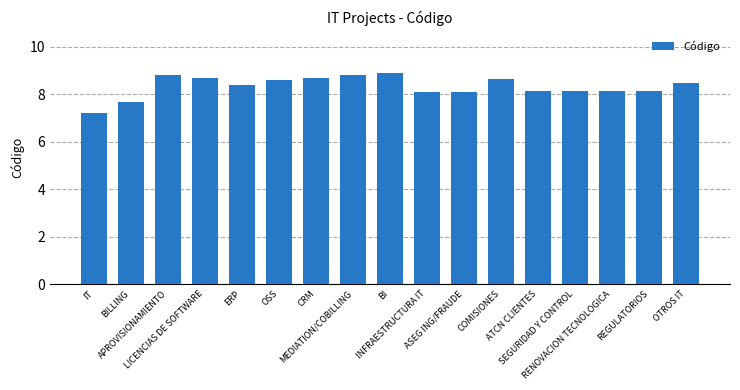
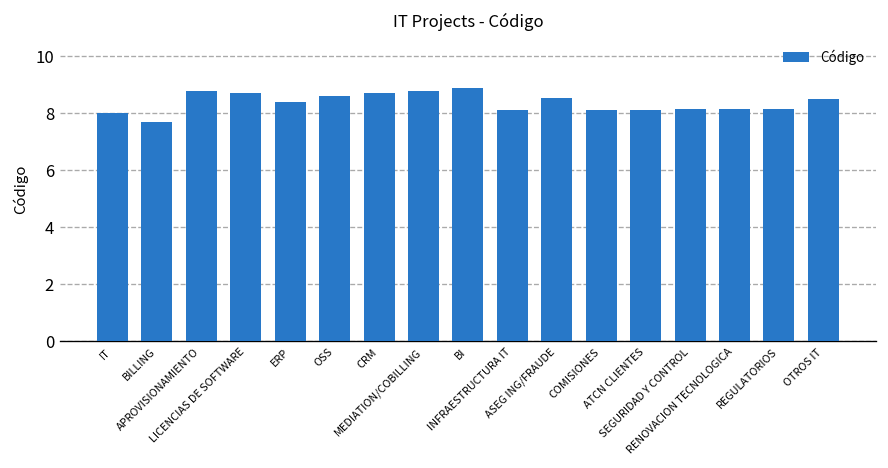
  {
-   "IT": 7.2,
+   "IT": 8.0,
    "BILLING": 7.7,
    "APROVISIONAMIENTO": 8.8,
    "LICENCIAS DE SOFTWARE": 8.7,
    "ERP": 8.4,
    "OSS": 8.6,
    "CRM": 8.7,
    "MEDIATION/COBILLING": 8.8,
    "BI": 8.9,
    "INFRAESTRUCTURA IT": 8.1,
-   "ASEG ING/FRAUDE": 8.1,
-   "COMISIONES": 8.7,
+   "ASEG ING/FRAUDE": 8.5,
+   "COMISIONES": 8.1,
    "ATCN CLIENTES": 8.1,
    "SEGURIDAD Y CONTROL": 8.1,
    "RENOVACION TECNOLOGICA": 8.2,
    "REGULATORIOS": 8.2,
    "OTROS IT": 8.5
  }
